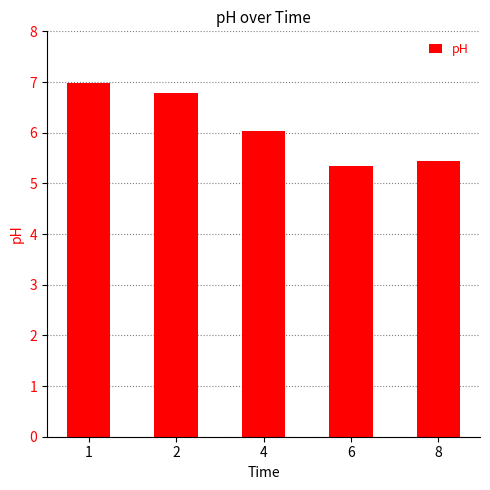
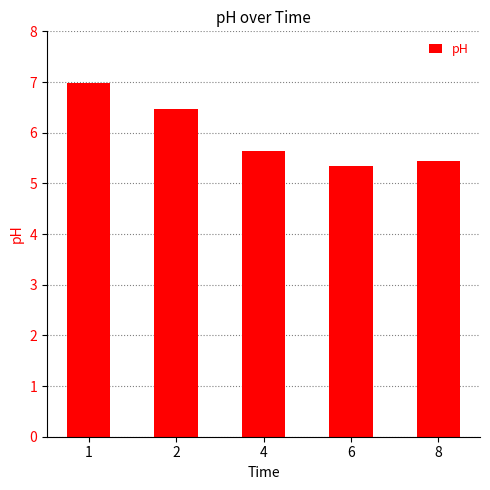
  {
    "1": 7.0,
-   "2": 6.8,
-   "4": 6.0,
+   "2": 6.5,
+   "4": 5.6,
    "6": 5.3,
    "8": 5.4
  }
